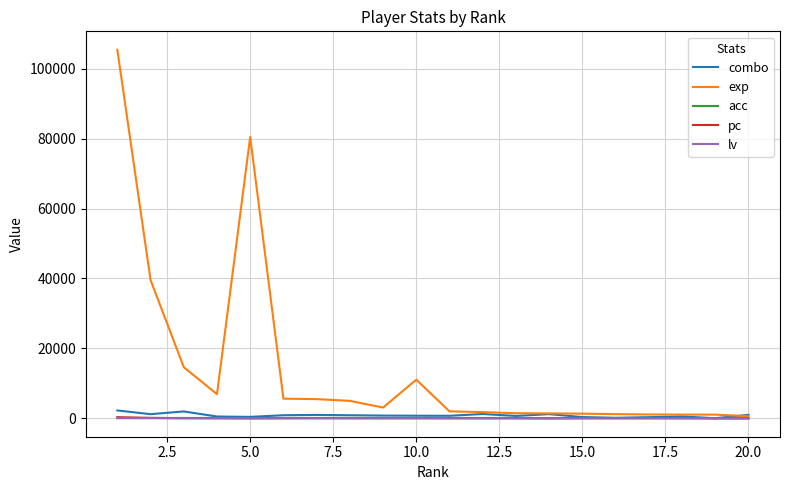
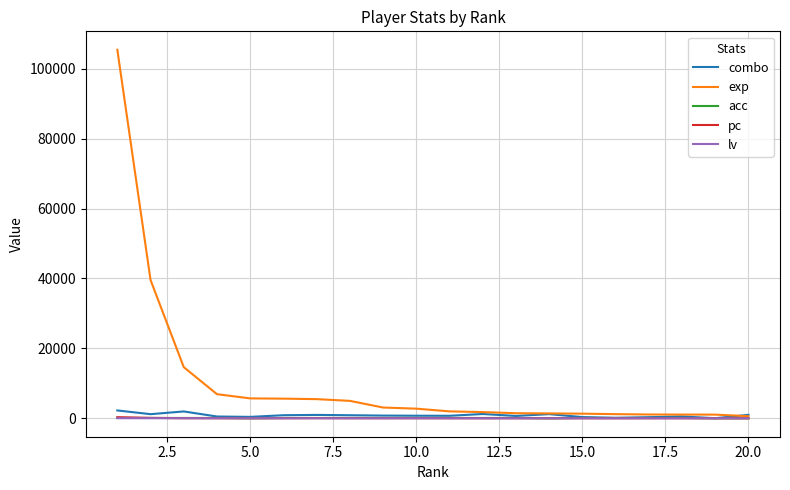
  {
    "exp": {
-     "5.0": 80000,
-     "10.0": 11000,
+     "5.0": 6000,
+     "10.0": 3000,
      "15.0": 1000
    }
  }
